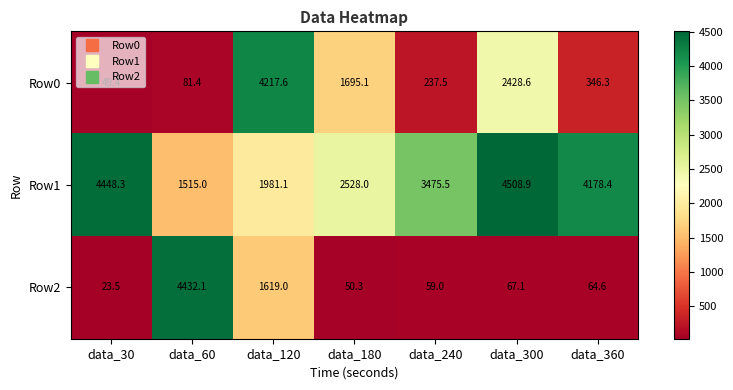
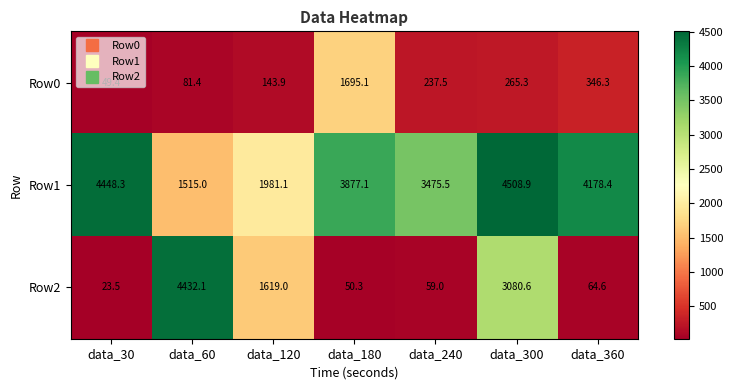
  {
    "Row0": {
      "data_60": 81.4,
-     "data_120": 4217.6,
+     "data_120": 143.9,
      "data_180": 1695.1,
      "data_240": 237.5,
-     "data_300": 2428.6,
+     "data_300": 265.3,
      "data_360": 346.3
    },
    "Row1": {
      "data_30": 4448.3,
      "data_60": 1515.0,
      "data_120": 1981.1,
-     "data_180": 2528.0,
+     "data_180": 3877.1,
      "data_240": 3475.5,
      "data_300": 4508.9,
      "data_360": 4178.4
    },
    "Row2": {
      "data_30": 23.5,
      "data_60": 4432.1,
      "data_120": 1619.0,
      "data_180": 50.3,
      "data_240": 59.0,
-     "data_300": 67.1,
+     "data_300": 3080.6,
      "data_360": 64.6
    }
  }
